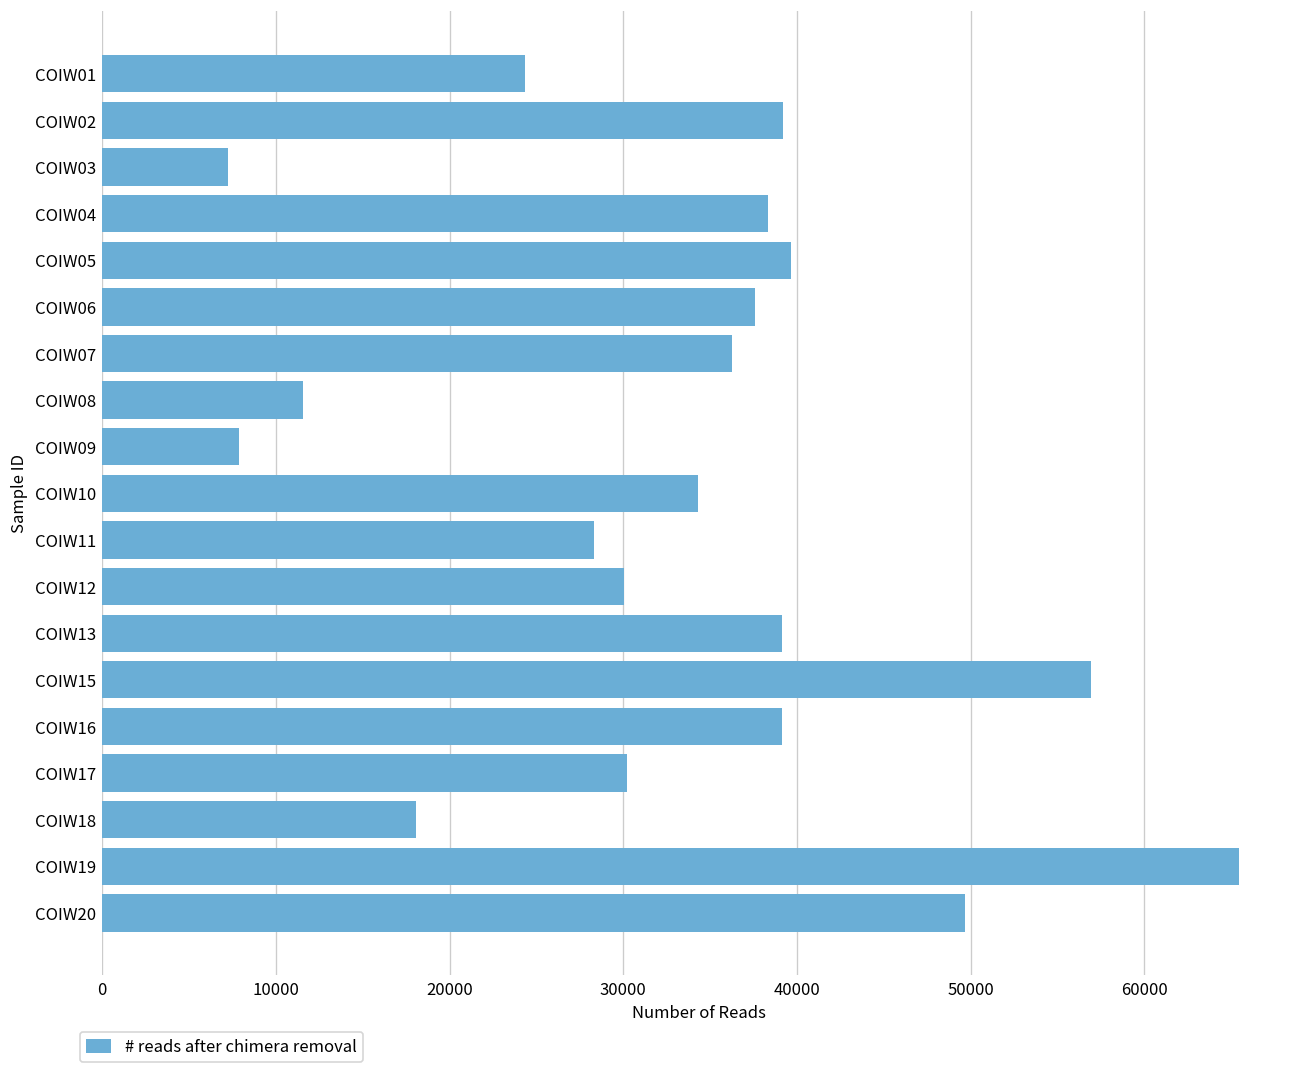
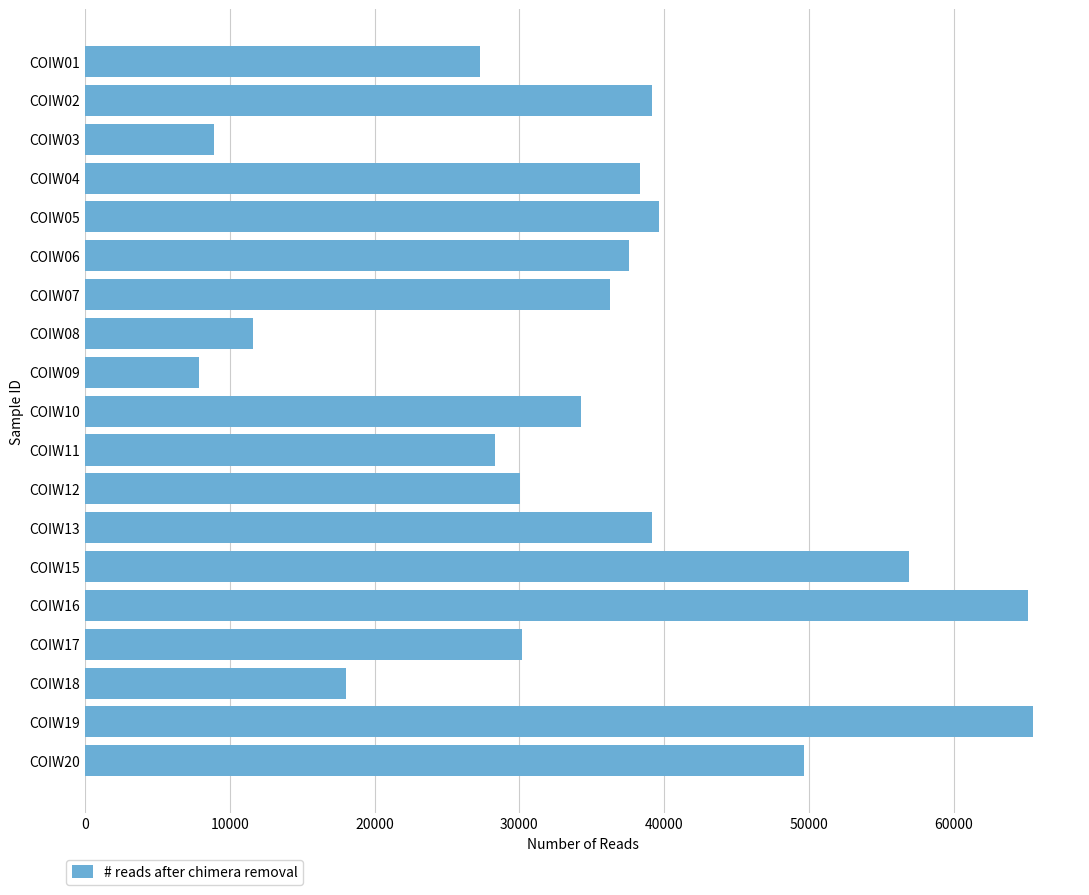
  {
-   "COIW01": 24400,
+   "COIW01": 27300,
    "COIW02": 39200,
-   "COIW03": 7300,
+   "COIW03": 8900,
    "COIW04": 38300,
    "COIW05": 39700,
    "COIW06": 37600,
    "COIW07": 36200,
    "COIW08": 11600,
    "COIW09": 7900,
    "COIW10": 34300,
    "COIW11": 28300,
    "COIW12": 30100,
    "COIW13": 39200,
    "COIW15": 56900,
-   "COIW16": 39200,
+   "COIW16": 65100,
    "COIW17": 30200,
    "COIW18": 18000,
    "COIW19": 65500,
    "COIW20": 49700
  }
